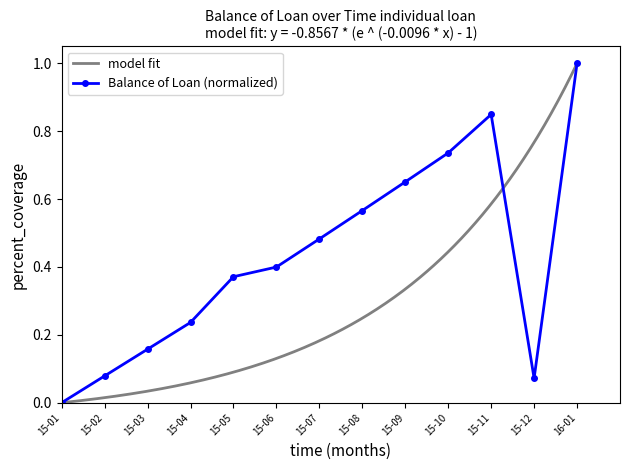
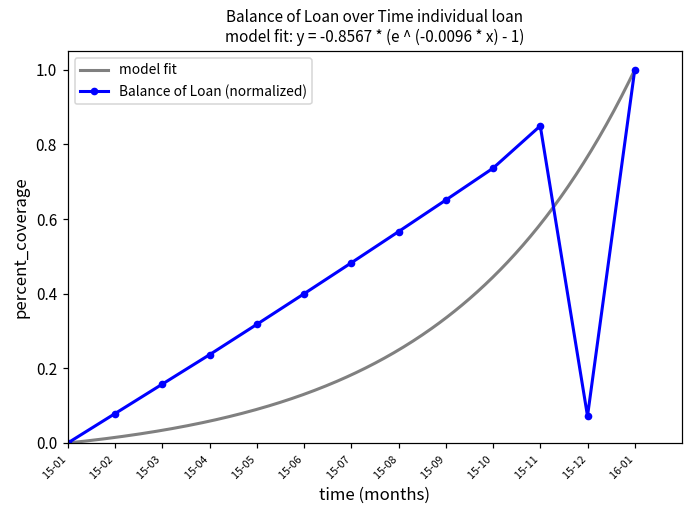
  {
    "Balance of Loan (normalized)": {
      "15-02": 0.08,
      "15-03": 0.16,
      "15-04": 0.24,
-     "15-05": 0.37,
+     "15-05": 0.32,
      "15-06": 0.40,
      "15-07": 0.48,
      "15-08": 0.57,
      "15-09": 0.65,
      "15-10": 0.74,
      "15-11": 0.85,
      "15-12": 0.07
    }
  }
